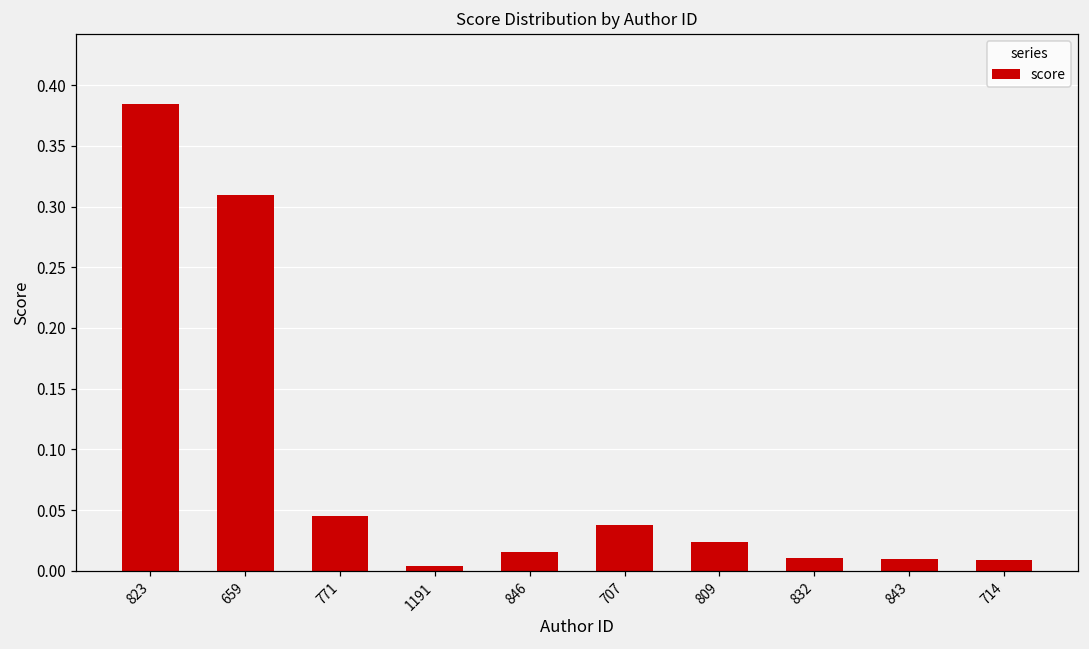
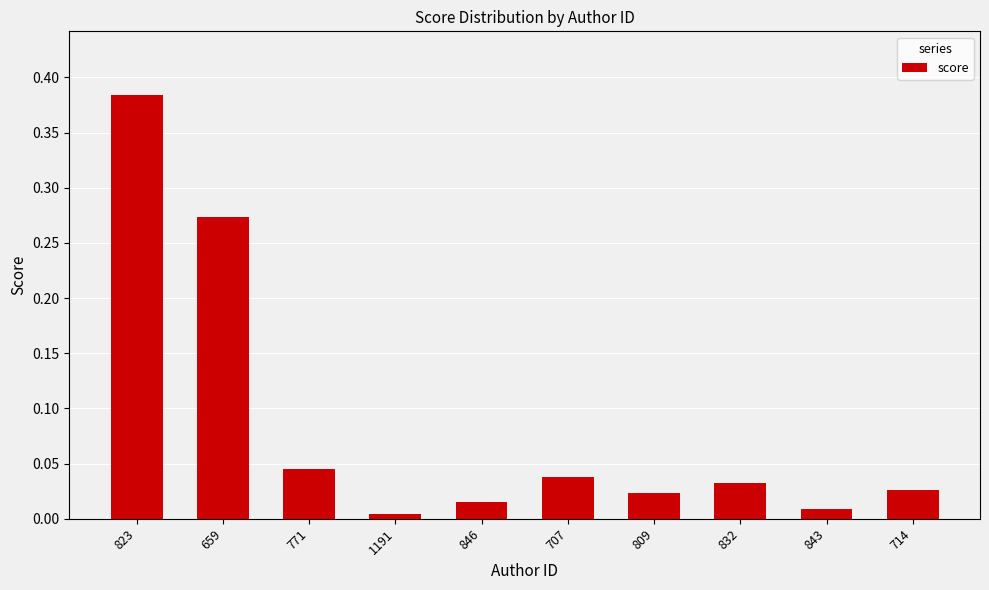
  {
    "823": 0.384,
-   "659": 0.309,
+   "659": 0.273,
    "771": 0.045,
    "1191": 0.004,
    "846": 0.015,
    "707": 0.038,
    "809": 0.023,
-   "832": 0.010,
+   "832": 0.033,
    "843": 0.009,
-   "714": 0.009
+   "714": 0.026
  }
